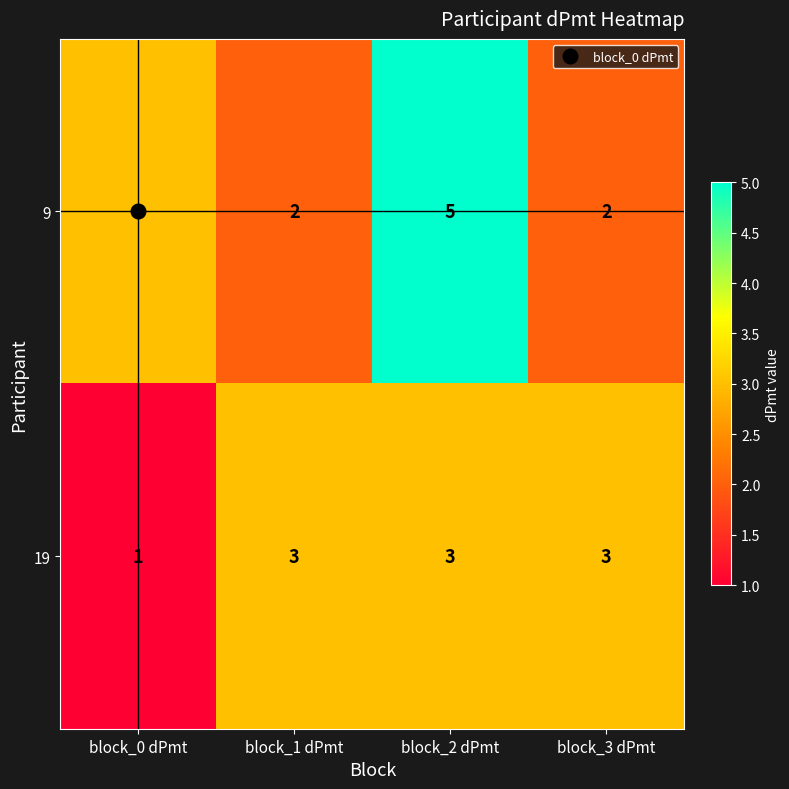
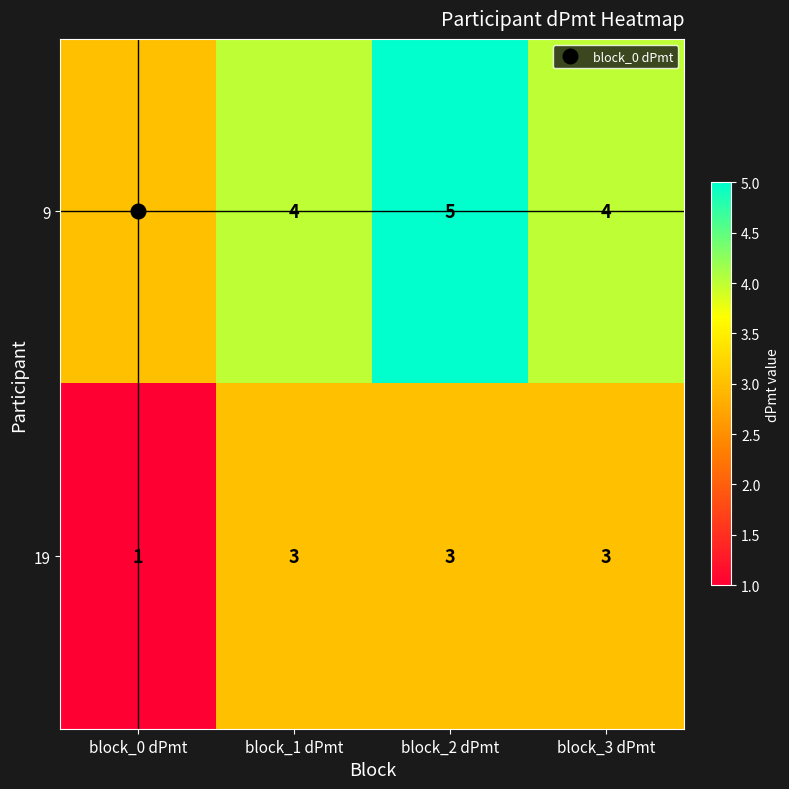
  {
    "9": {
-     "block_1 dPmt": 2,
+     "block_1 dPmt": 4,
      "block_2 dPmt": 5,
-     "block_3 dPmt": 2
+     "block_3 dPmt": 4
    },
    "19": {
      "block_0 dPmt": 1,
      "block_1 dPmt": 3,
      "block_2 dPmt": 3,
      "block_3 dPmt": 3
    }
  }
